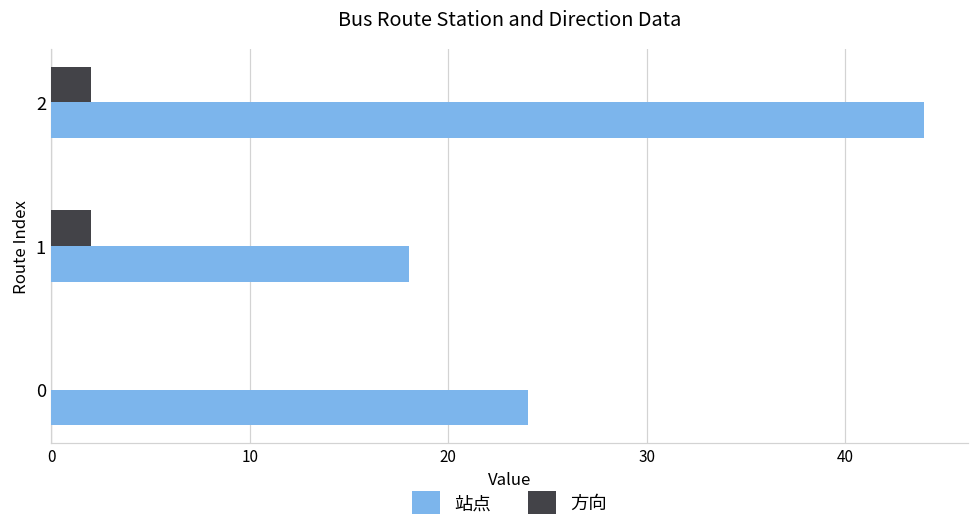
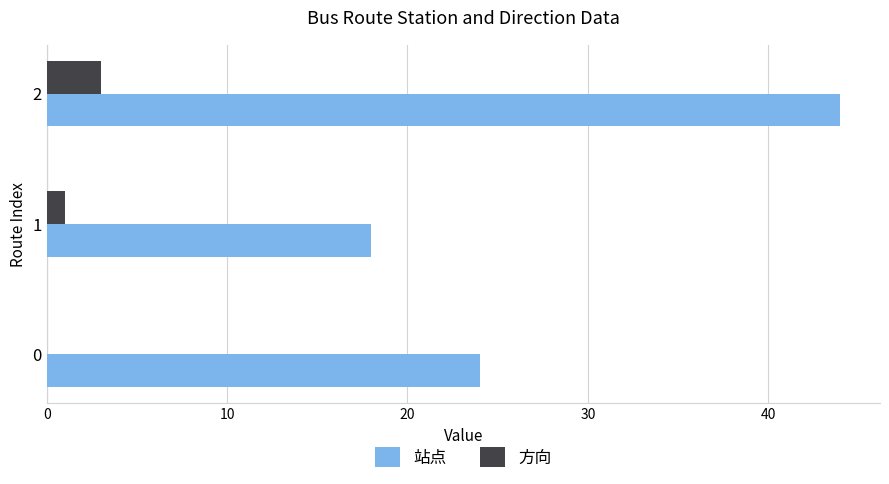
  {
    "站点": {
      "2": 44,
      "1": 18,
      "0": 24
    },
    "方向": {
-     "2": 2,
-     "1": 2,
+     "2": 3,
+     "1": 1,
      "0": 0
    }
  }
